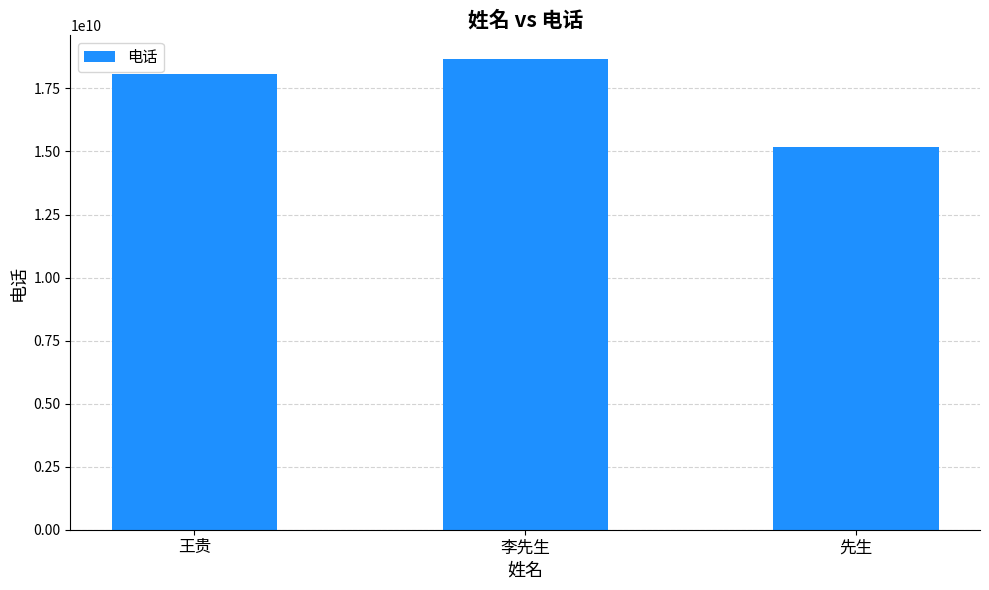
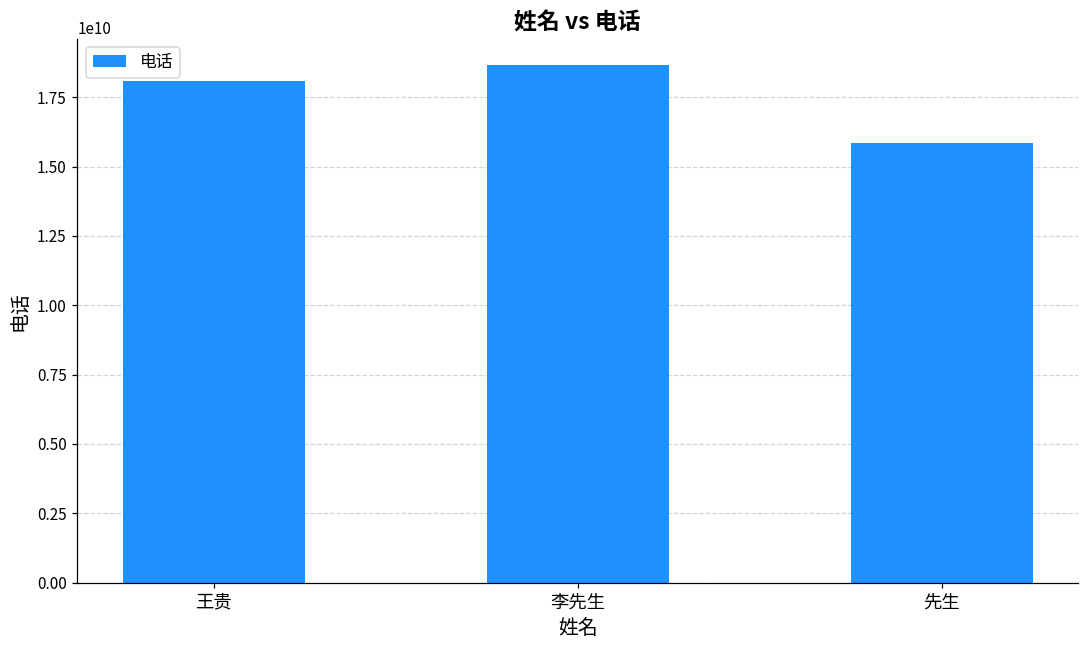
  {
    "王贵": 18100000000,
    "李先生": 18700000000,
-   "先生": 15200000000
+   "先生": 15800000000
  }
